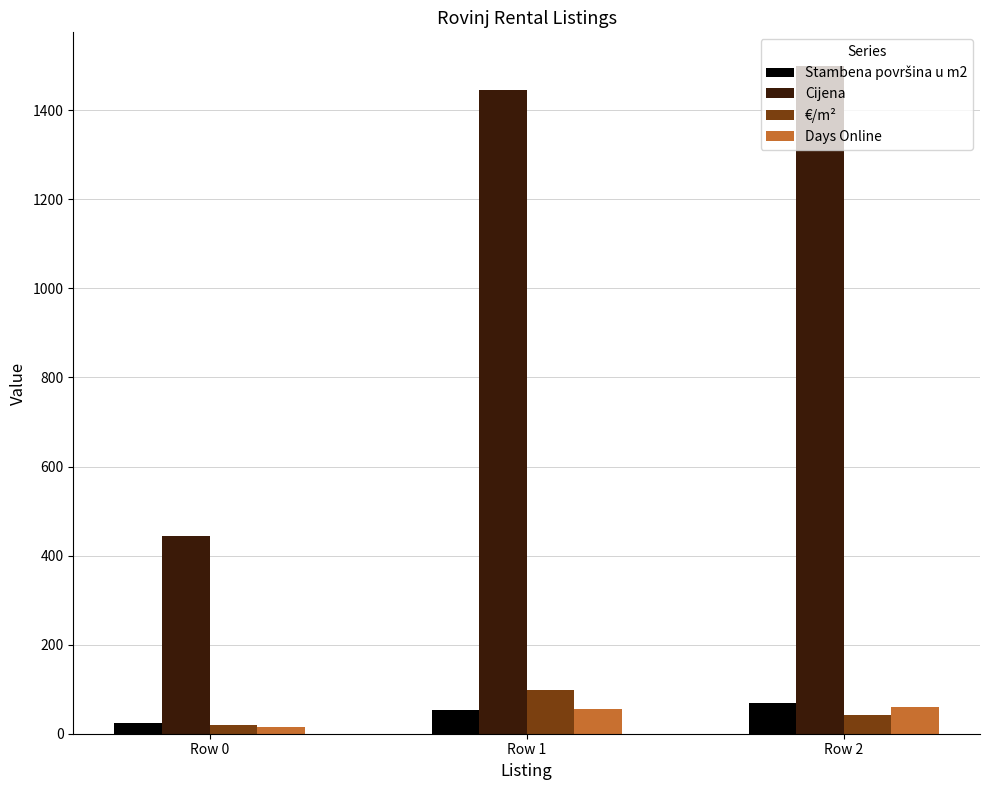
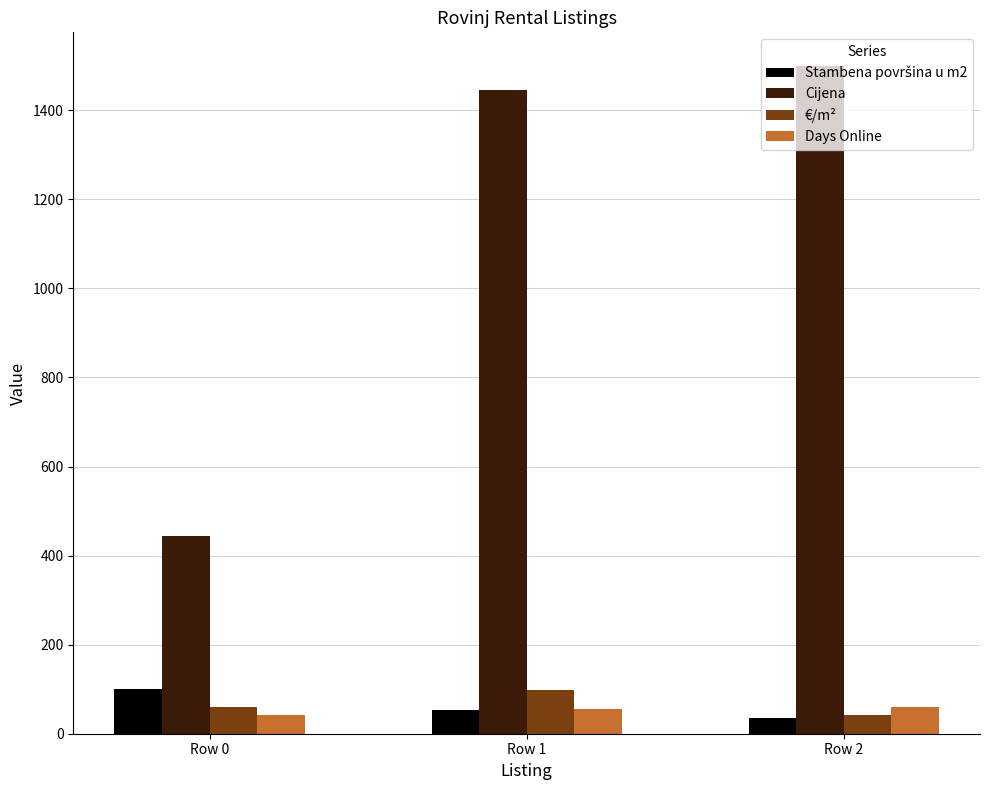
  {
    "Stambena površina u m2": {
-     "Row 0": 30,
+     "Row 0": 100,
      "Row 1": 50,
-     "Row 2": 70
+     "Row 2": 40
    },
    "Cijena": {
      "Row 0": 440,
      "Row 1": 1450
    },
    "€/m²": {
-     "Row 0": 20,
+     "Row 0": 60,
      "Row 1": 100,
      "Row 2": 40
    },
    "Days Online": {
-     "Row 0": 20,
+     "Row 0": 40,
      "Row 1": 60,
      "Row 2": 60
    }
  }
